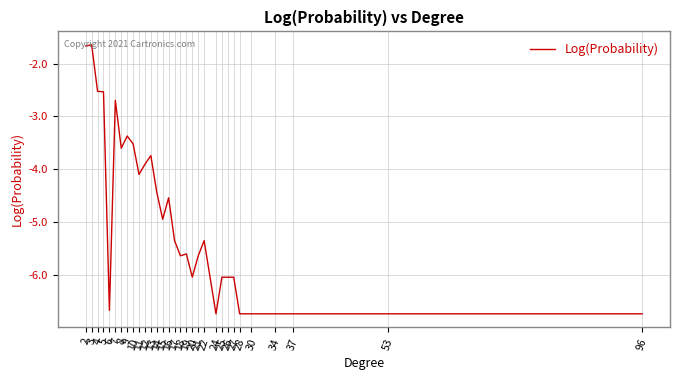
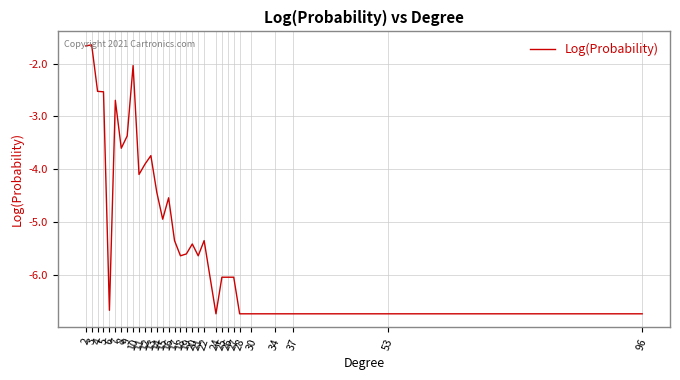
  {
    "4": -2.5,
    "5": -2.5,
    "6": -6.7,
    "7": -2.7,
    "8": -3.6,
    "9": -3.4,
-   "10": -3.5,
+   "10": -2.0,
    "11": -4.1,
    "12": -3.9,
    "13": -3.7,
    "14": -4.4,
    "15": -4.9,
    "16": -4.5,
    "17": -5.4,
    "18": -5.6,
    "19": -5.6,
-   "20": -6.0,
+   "20": -5.4,
    "21": -5.6,
    "22": -5.4,
    "24": -6.7,
    "25": -6.0,
    "26": -6.0,
    "27": -6.0,
    "28": -6.7,
    "30": -6.7,
    "34": -6.7,
    "37": -6.7,
    "53": -6.7,
    "96": -6.7
  }
